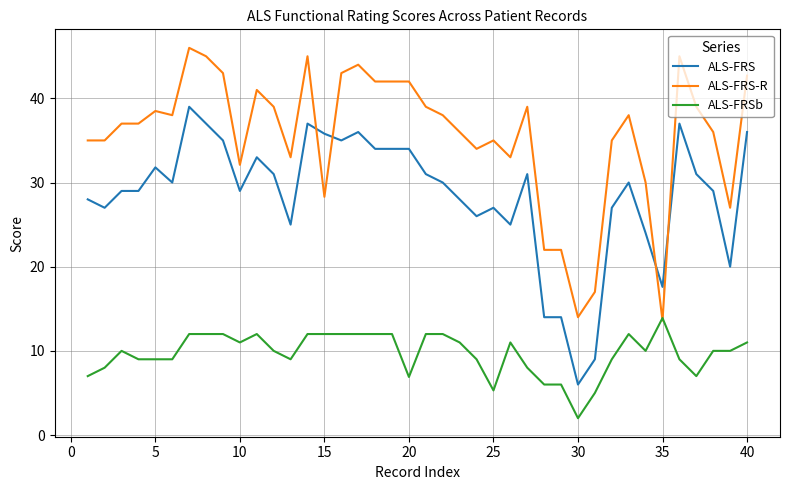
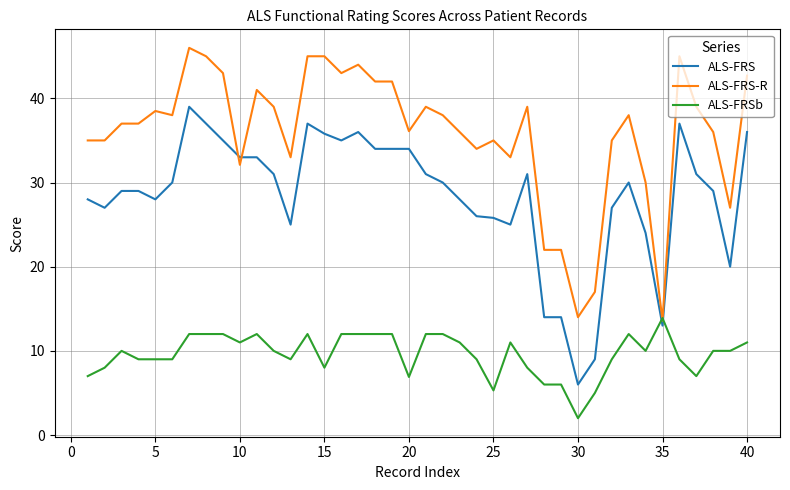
  {
    "ALS-FRS": {
-     "5": 32,
-     "10": 29,
+     "5": 28,
+     "10": 33,
      "15": 36,
      "20": 34,
-     "25": 27,
+     "25": 26,
      "30": 6,
-     "35": 18,
+     "35": 13,
      "40": 36
    },
    "ALS-FRS-R": {
      "5": 39,
      "10": 32,
-     "15": 28,
-     "20": 42,
+     "15": 45,
+     "20": 36,
      "25": 35,
      "30": 14,
      "35": 14
    },
    "ALS-FRSb": {
      "5": 9,
      "10": 11,
-     "15": 12,
+     "15": 8,
      "20": 7,
      "25": 5,
      "30": 2,
      "35": 14,
      "40": 11
    }
  }
